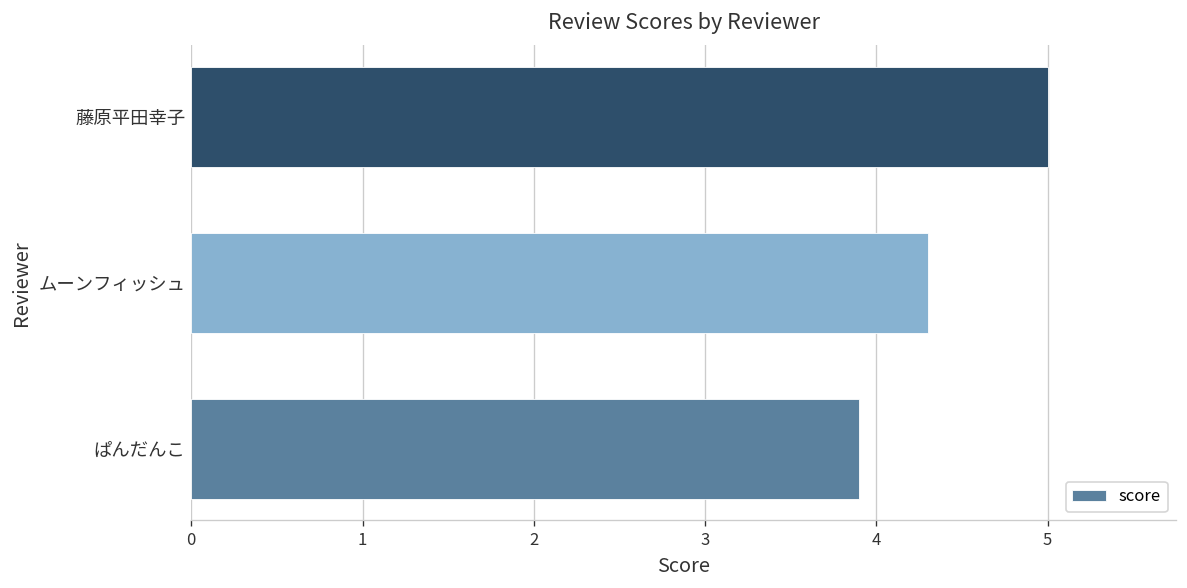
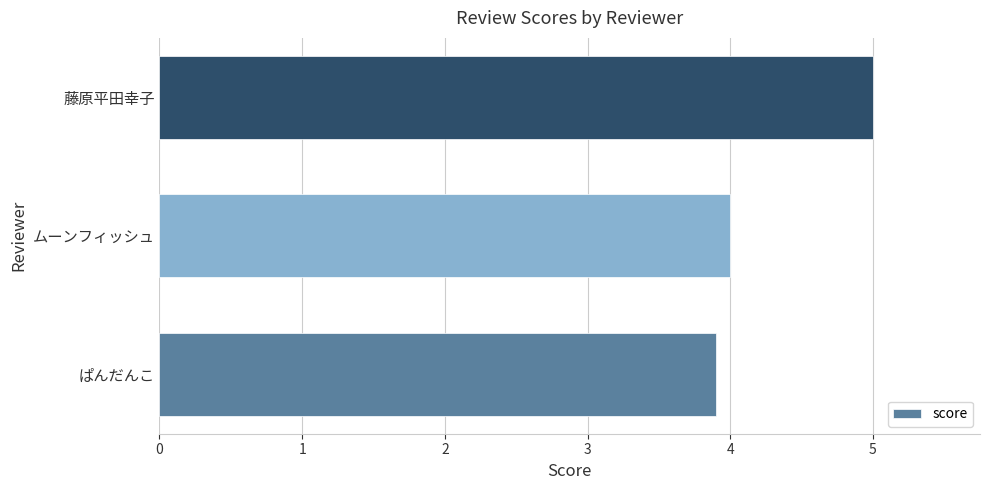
  {
    "藤原平田幸子": 5.0,
-   "ムーンフィッシュ": 4.3,
+   "ムーンフィッシュ": 4.0,
    "ぱんだんこ": 3.9
  }
